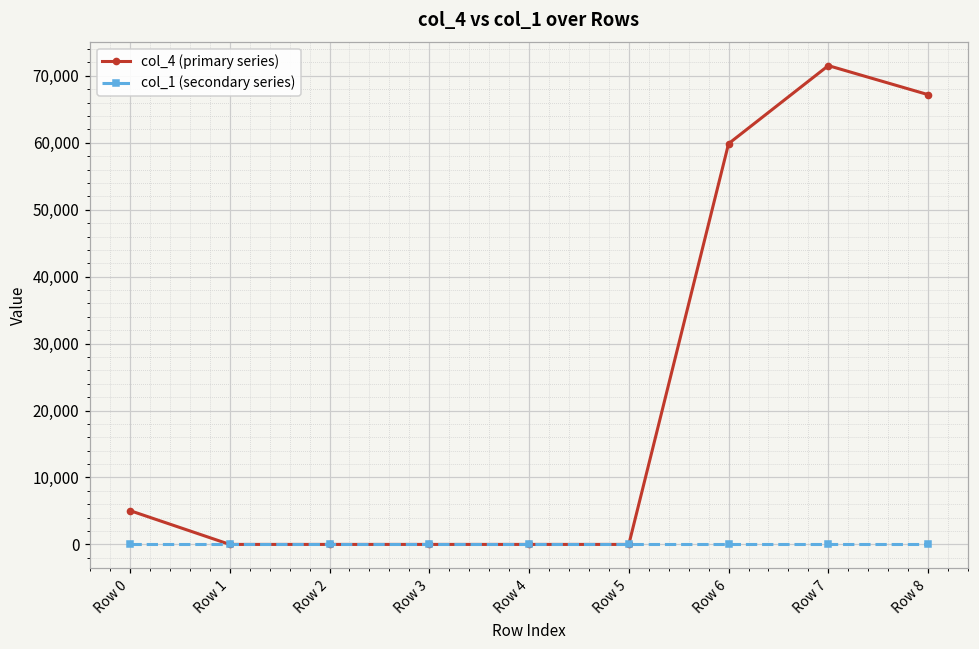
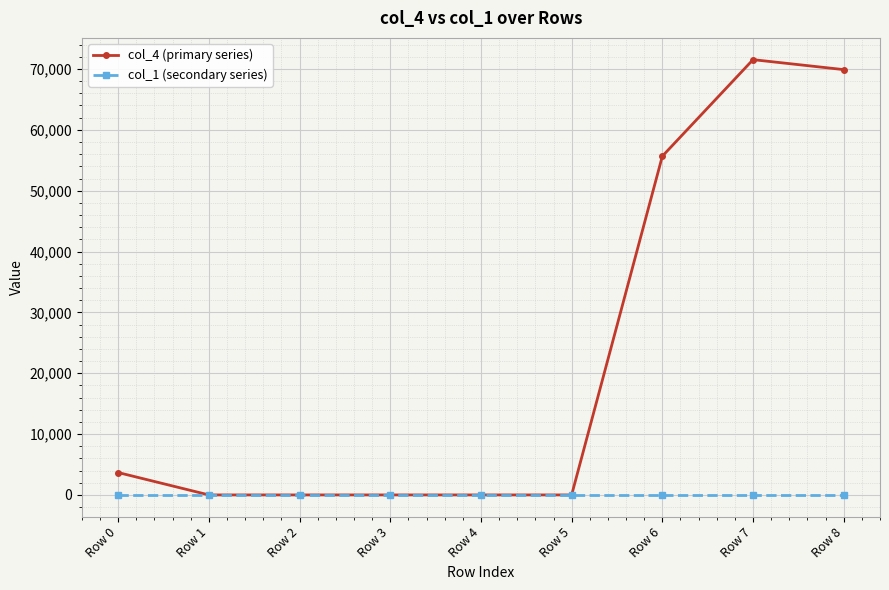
  {
    "col_4 (primary series)": {
-     "Row 0": "5,000",
-     "Row 6": "60,000",
+     "Row 0": "4,000",
+     "Row 6": "56,000",
      "Row 7": "72,000",
-     "Row 8": "67,000"
+     "Row 8": "70,000"
    },
    "col_1 (secondary series)": {
      "Row 0": "0",
      "Row 6": "0",
      "Row 7": "0",
      "Row 8": "0"
    }
  }
